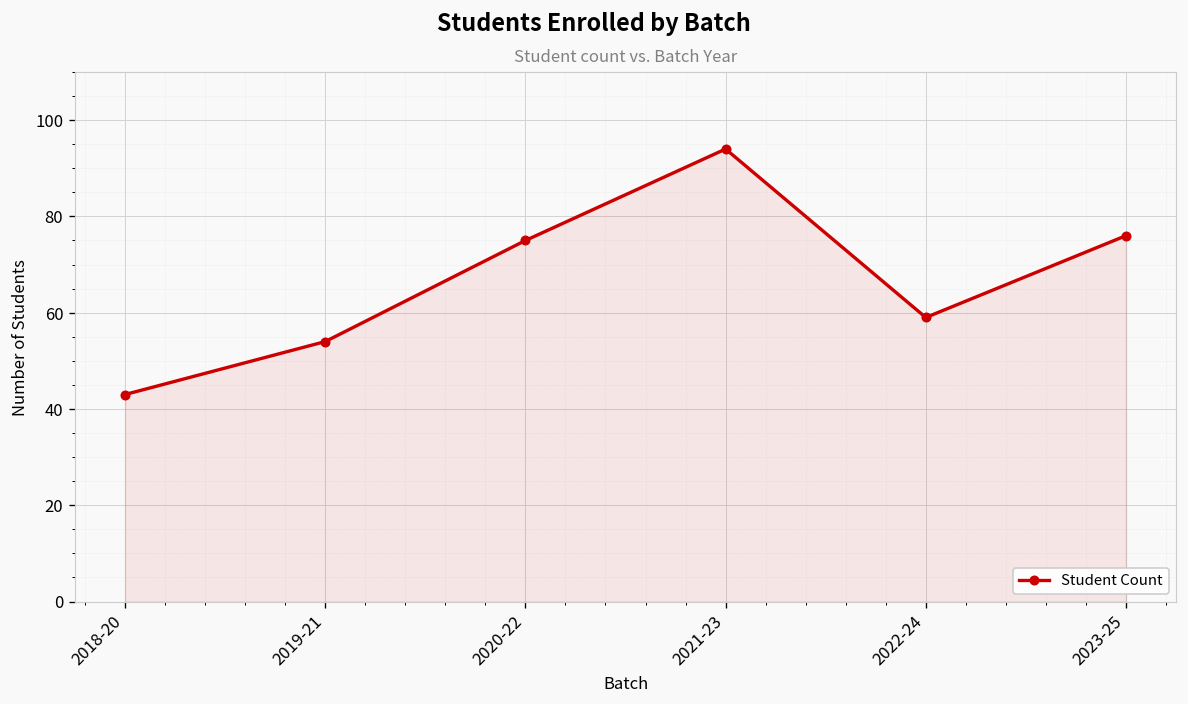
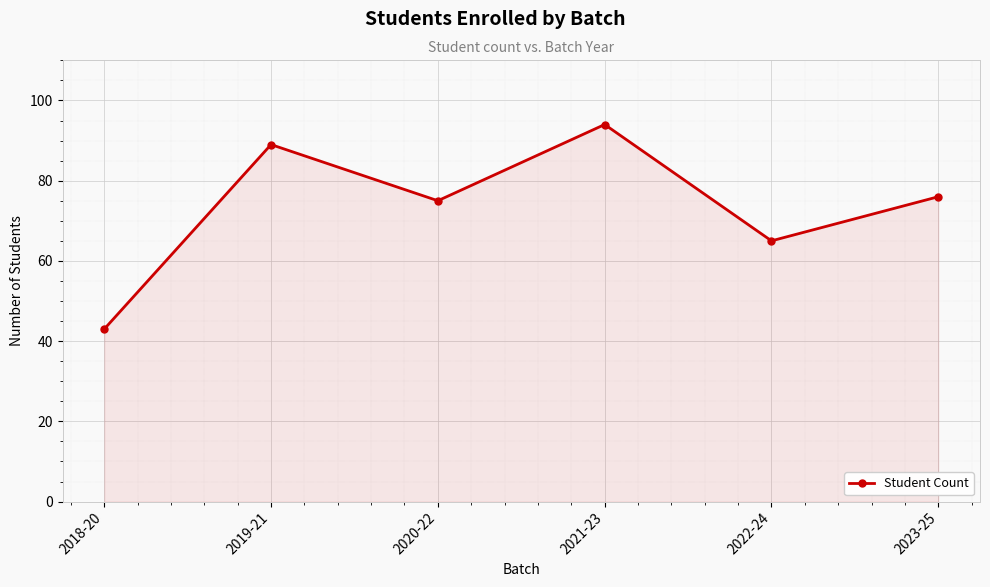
  {
    "2018-20": 43,
-   "2019-21": 54,
+   "2019-21": 89,
    "2020-22": 75,
    "2021-23": 94,
-   "2022-24": 59,
+   "2022-24": 65,
    "2023-25": 76
  }
